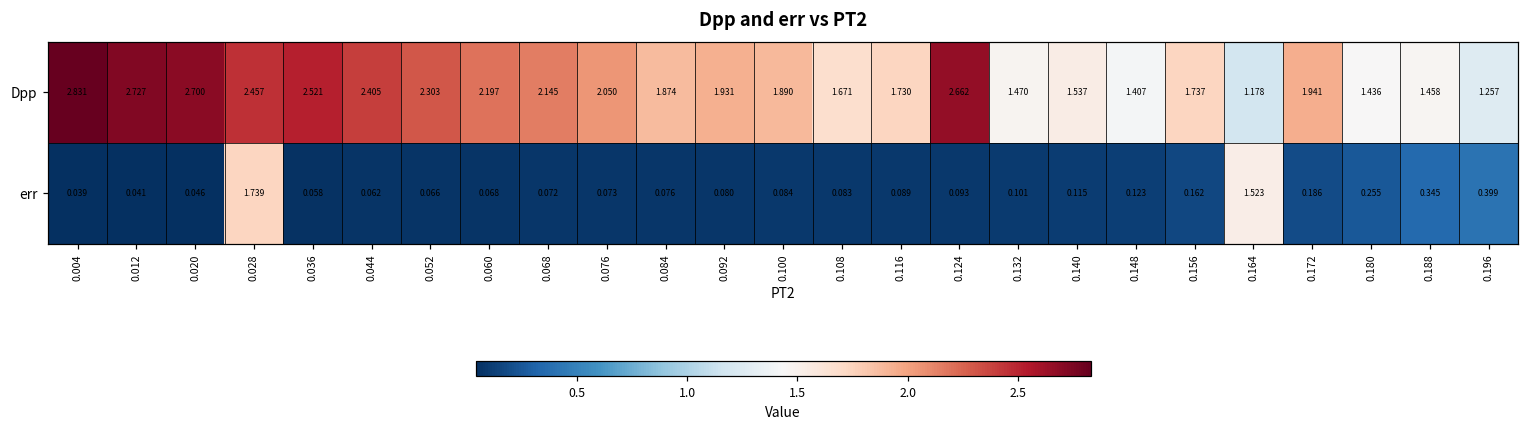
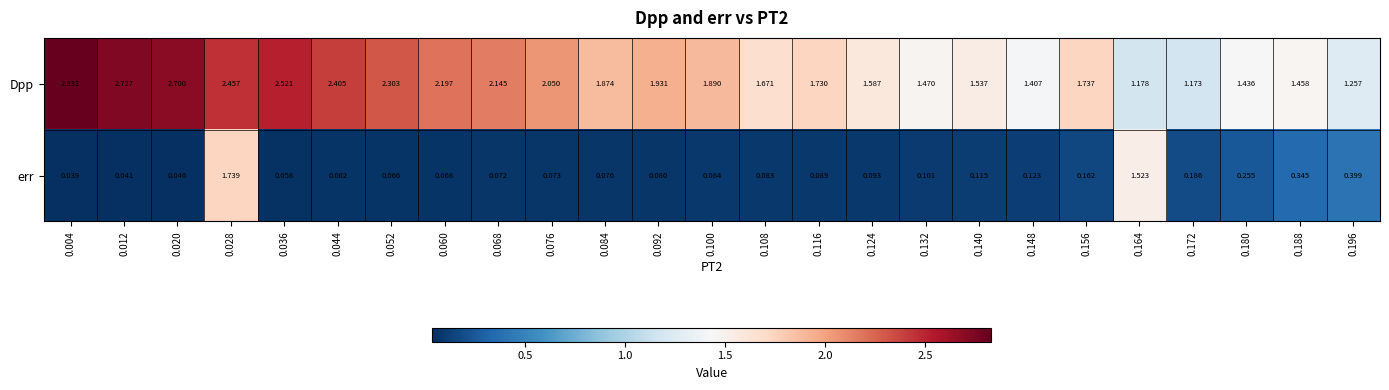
  {
    "Dpp": {
      "0.004": 2.831,
      "0.012": 2.727,
      "0.020": 2.700,
      "0.028": 2.457,
      "0.036": 2.521,
      "0.044": 2.405,
      "0.052": 2.303,
      "0.060": 2.197,
      "0.068": 2.145,
      "0.076": 2.050,
      "0.084": 1.874,
      "0.092": 1.931,
      "0.100": 1.890,
      "0.108": 1.671,
      "0.116": 1.730,
-     "0.124": 2.662,
+     "0.124": 1.587,
      "0.132": 1.470,
      "0.140": 1.537,
      "0.148": 1.407,
      "0.156": 1.737,
      "0.164": 1.178,
-     "0.172": 1.941,
+     "0.172": 1.173,
      "0.180": 1.436,
      "0.188": 1.458,
      "0.196": 1.257
    },
    "err": {
      "0.004": 0.039,
      "0.012": 0.041,
      "0.020": 0.046,
      "0.028": 1.739,
      "0.036": 0.058,
      "0.044": 0.062,
      "0.052": 0.066,
      "0.060": 0.068,
      "0.068": 0.072,
      "0.076": 0.073,
      "0.084": 0.076,
      "0.092": 0.080,
      "0.100": 0.084,
      "0.108": 0.083,
      "0.116": 0.089,
      "0.124": 0.093,
      "0.132": 0.101,
      "0.140": 0.115,
      "0.148": 0.123,
      "0.156": 0.162,
      "0.164": 1.523,
      "0.172": 0.186,
      "0.180": 0.255,
      "0.188": 0.345,
      "0.196": 0.399
    }
  }
